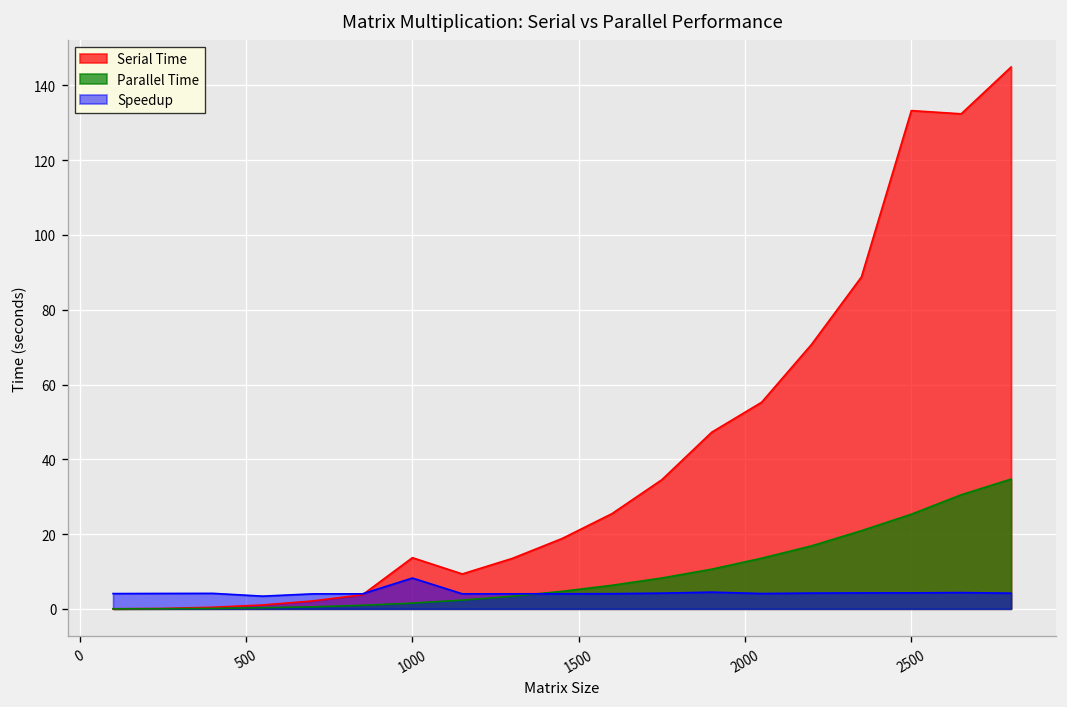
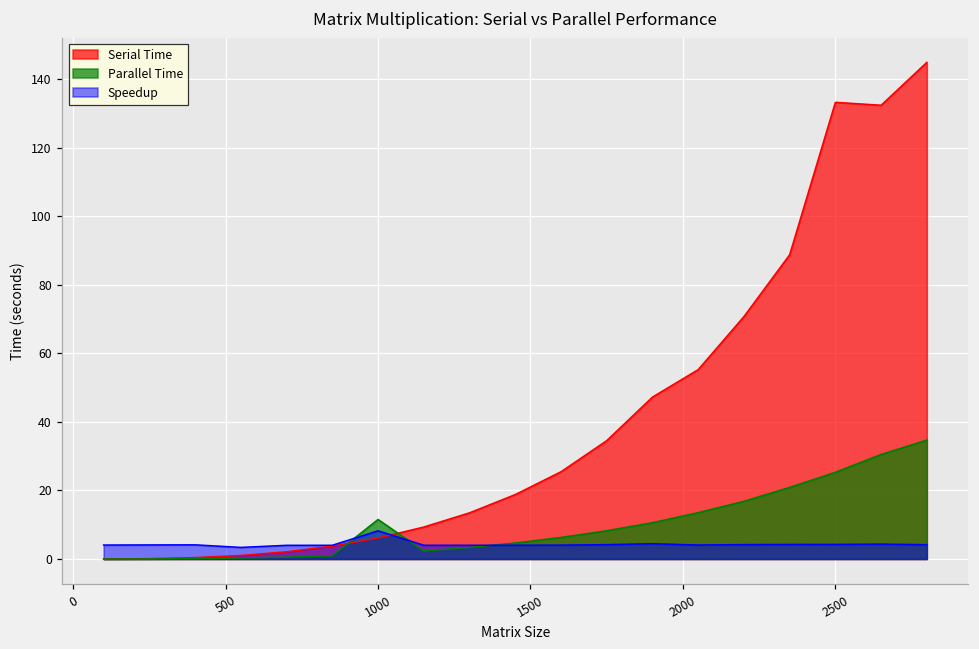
  {
    "Serial Time": {
-     "1000": 14,
+     "1000": 6,
      "2500": 133
    },
    "Parallel Time": {
-     "1000": 2,
+     "1000": 12,
      "2500": 25
    },
    "Speedup": {
      "1000": 8,
      "2500": 4
    }
  }
